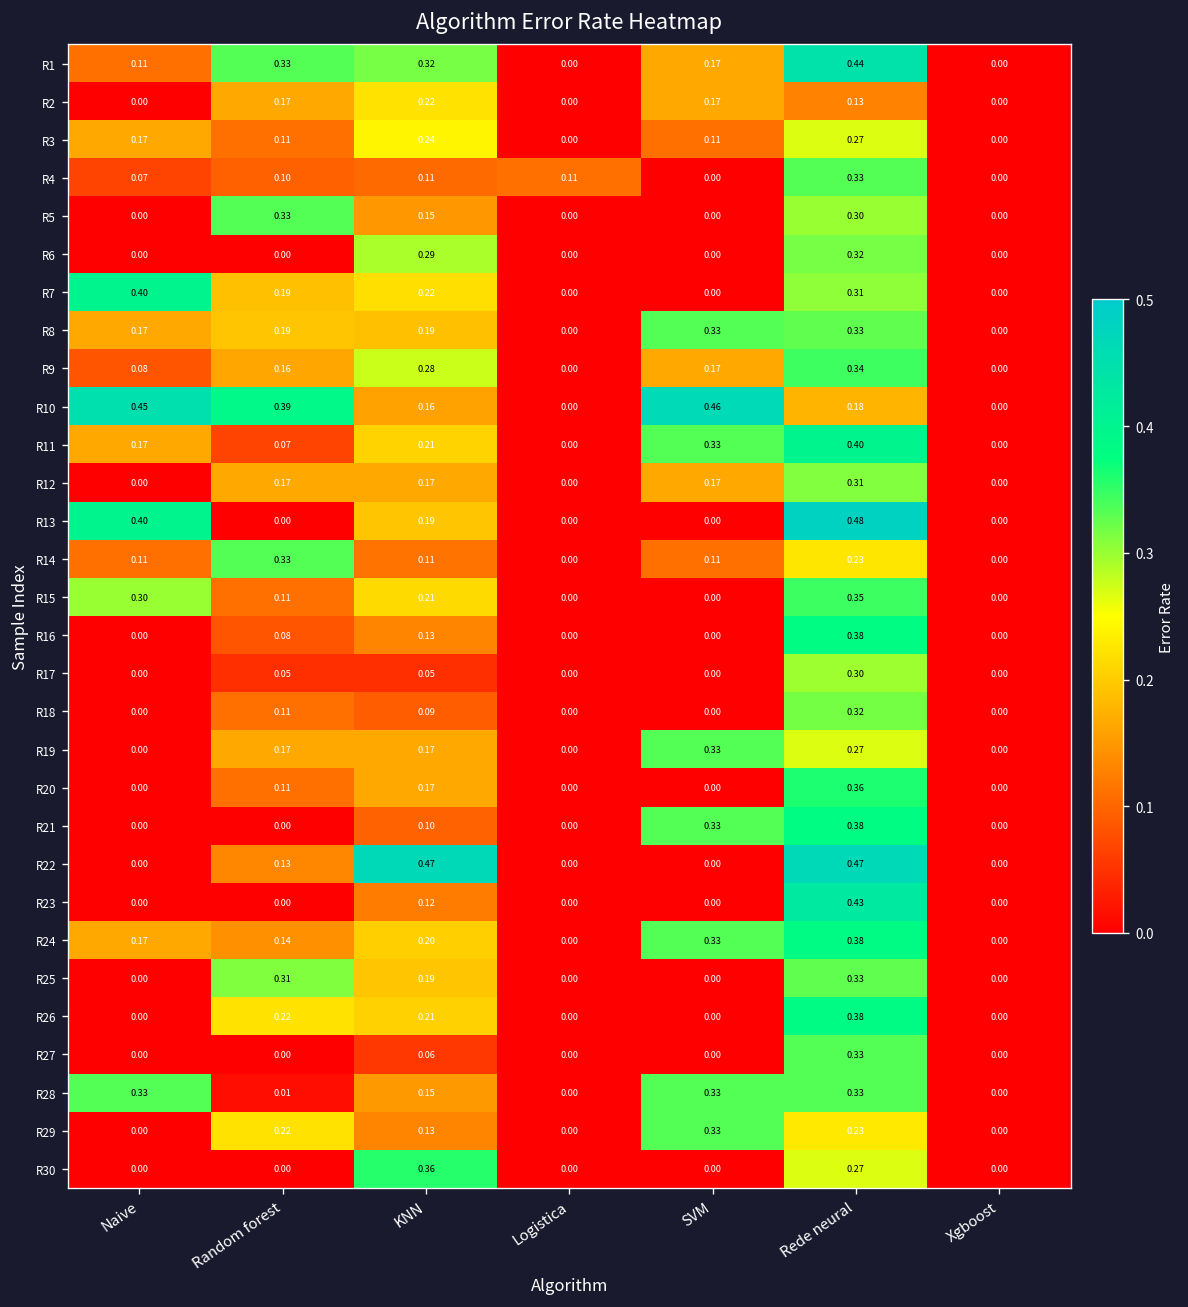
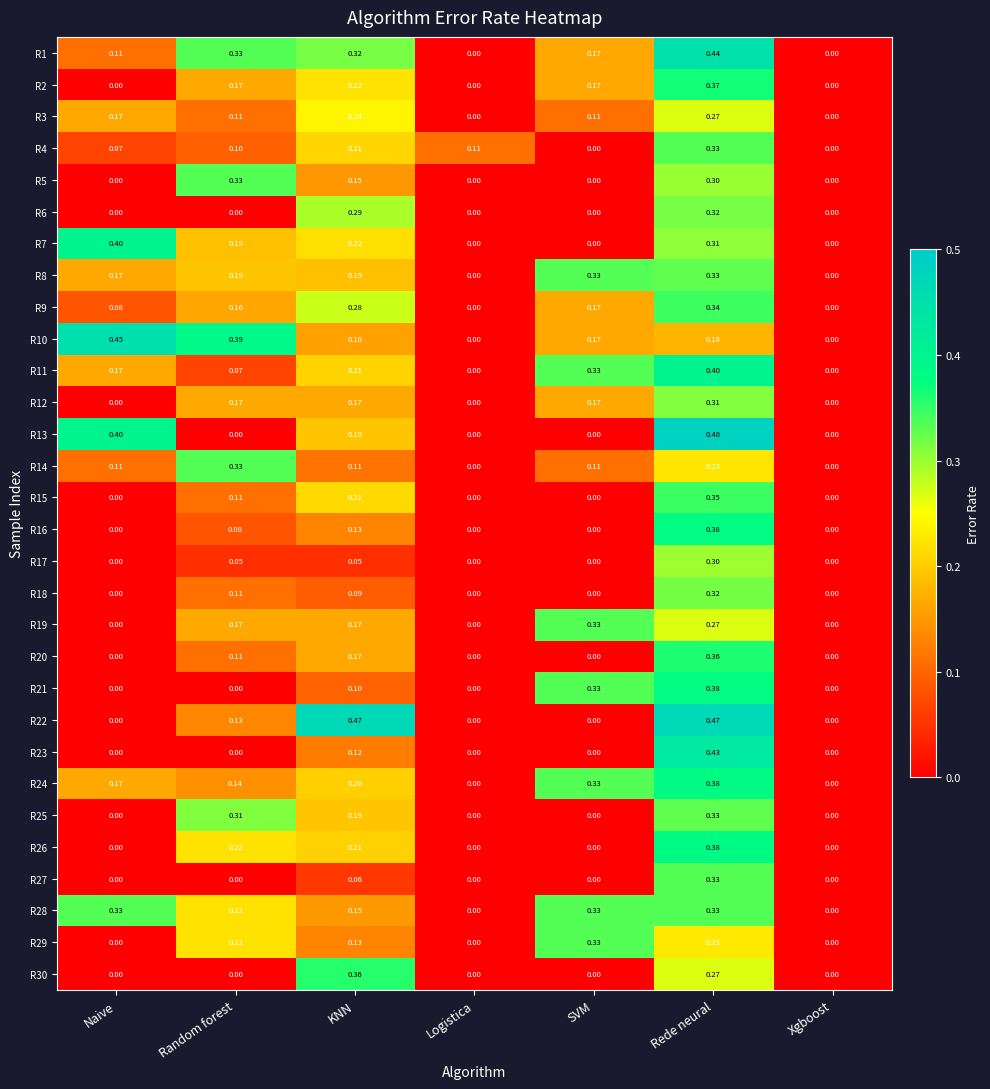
  {
    "R2": {
      "Naive": 0.00,
      "Random forest": 0.17,
      "KNN": 0.22,
      "Logistica": 0.00,
      "SVM": 0.17,
-     "Rede neural": 0.13,
+     "Rede neural": 0.37,
      "Xgboost": 0.00
    },
    "R4": {
      "Naive": 0.07,
      "Random forest": 0.10,
-     "KNN": 0.11,
+     "KNN": 0.21,
      "Logistica": 0.11,
      "SVM": 0.00,
      "Rede neural": 0.33,
      "Xgboost": 0.00
    },
    "R10": {
      "Naive": 0.45,
      "Random forest": 0.39,
      "KNN": 0.16,
      "Logistica": 0.00,
-     "SVM": 0.46,
+     "SVM": 0.17,
      "Rede neural": 0.18,
      "Xgboost": 0.00
    },
    "R15": {
-     "Naive": 0.30,
+     "Naive": 0.00,
      "Random forest": 0.11,
      "KNN": 0.21,
      "Logistica": 0.00,
      "SVM": 0.00,
      "Rede neural": 0.35,
      "Xgboost": 0.00
    },
    "R28": {
      "Naive": 0.33,
-     "Random forest": 0.01,
+     "Random forest": 0.22,
      "KNN": 0.15,
      "Logistica": 0.00,
      "SVM": 0.33,
      "Rede neural": 0.33,
      "Xgboost": 0.00
    }
  }
